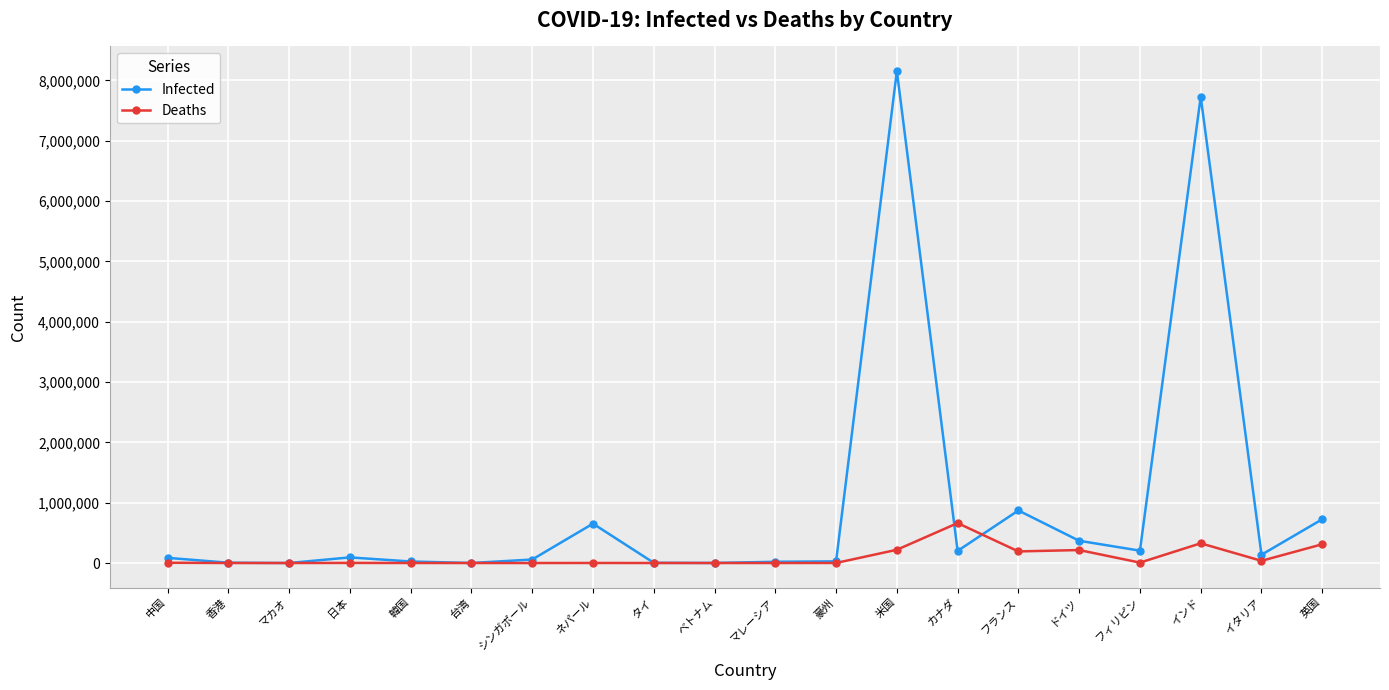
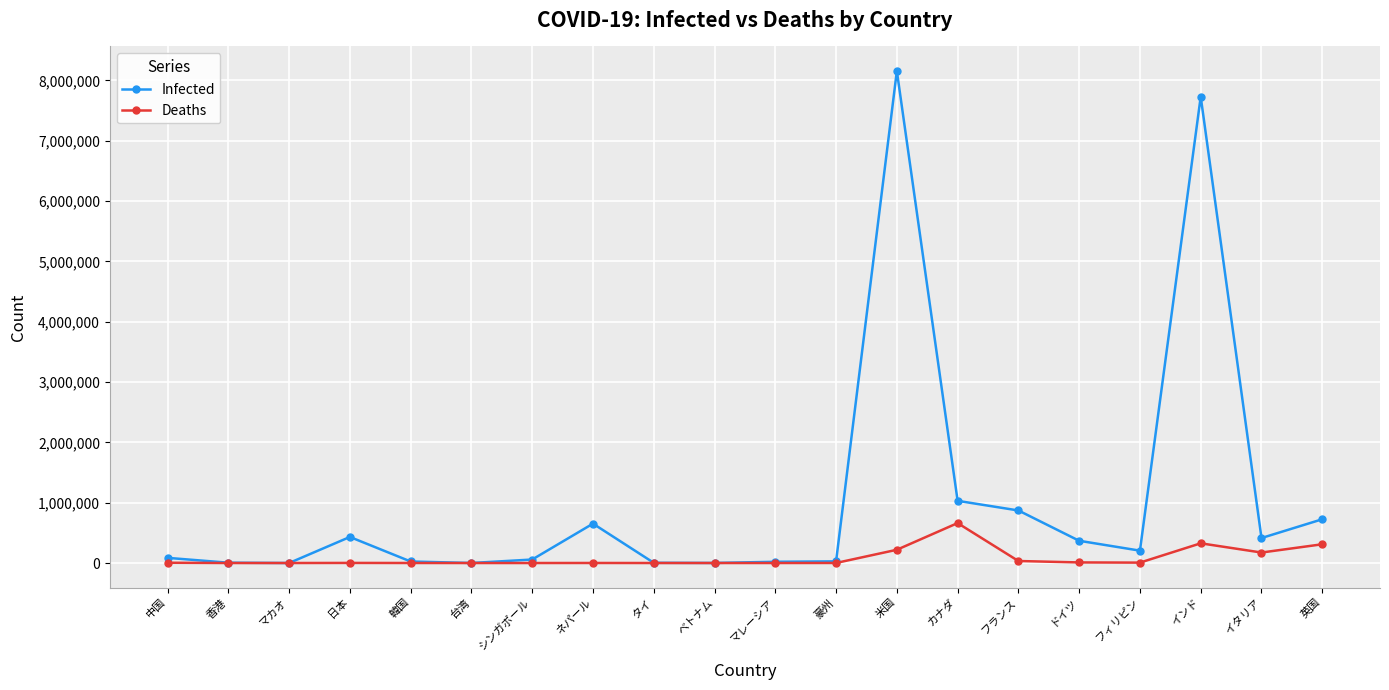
  {
    "Infected": {
      "中国": "100,000",
-     "日本": "100,000",
+     "日本": "400,000",
      "シンガポール": "100,000",
      "ネパール": "700,000",
      "米国": "8,200,000",
-     "カナダ": "200,000",
+     "カナダ": "1,000,000",
      "フランス": "900,000",
      "ドイツ": "400,000",
      "フィリピン": "200,000",
      "インド": "7,700,000",
-     "イタリア": "100,000",
+     "イタリア": "400,000",
      "英国": "700,000"
    },
    "Deaths": {
      "中国": "0",
      "日本": "0",
      "シンガポール": "0",
      "ネパール": "0",
      "米国": "200,000",
      "カナダ": "700,000",
-     "フランス": "200,000",
-     "ドイツ": "200,000",
+     "フランス": "0",
+     "ドイツ": "0",
      "フィリピン": "0",
      "インド": "300,000",
-     "イタリア": "0",
+     "イタリア": "200,000",
      "英国": "300,000"
    }
  }
